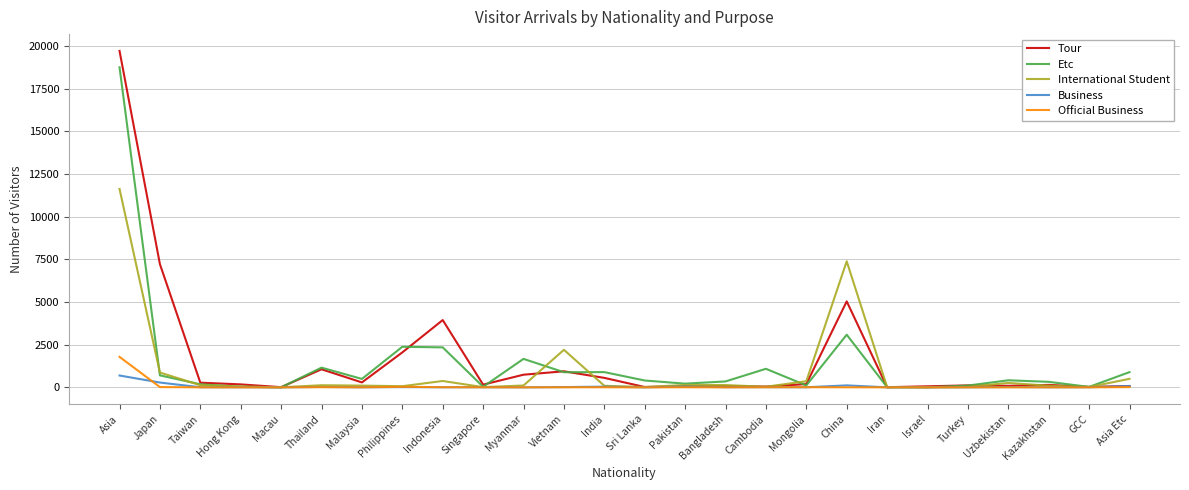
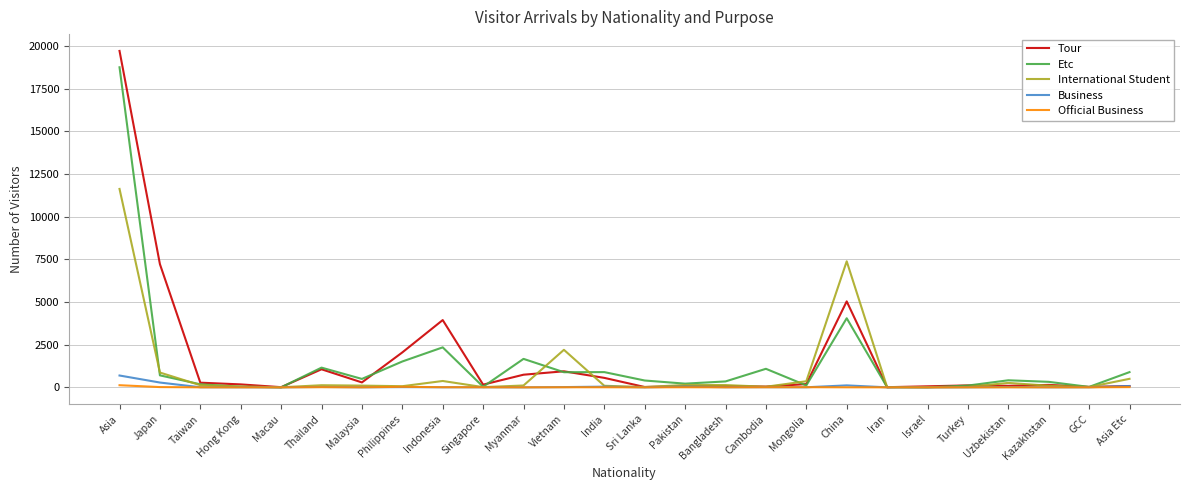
  {
    "Tour": {
      "Asia": 19700,
      "Japan": 7200,
      "Malaysia": 300,
      "Philippines": 2000,
      "Indonesia": 3900,
      "Myanmar": 700,
      "India": 600,
      "China": 5000
    },
    "Etc": {
      "Asia": 18800,
      "Japan": 700,
      "Malaysia": 500,
-     "Philippines": 2400,
+     "Philippines": 1500,
      "Indonesia": 2300,
      "Myanmar": 1700,
      "India": 900,
      "Sri Lanka": 400,
      "Bangladesh": 300,
      "Cambodia": 1100,
-     "China": 3100,
+     "China": 4100,
      "Uzbekistan": 400,
      "Kazakhstan": 300,
      "Asia Etc": 900
    },
    "International Student": {
      "Asia": 11600,
      "Japan": 900,
      "Indonesia": 400,
      "Vietnam": 2200,
      "Mongolia": 400,
      "China": 7400,
      "Uzbekistan": 300,
      "Asia Etc": 500
    },
    "Business": {
      "Asia": 700,
      "Japan": 300
    },
    "Official Business": {
-     "Asia": 1800,
+     "Asia": 100,
      "Japan": 0
    }
  }
